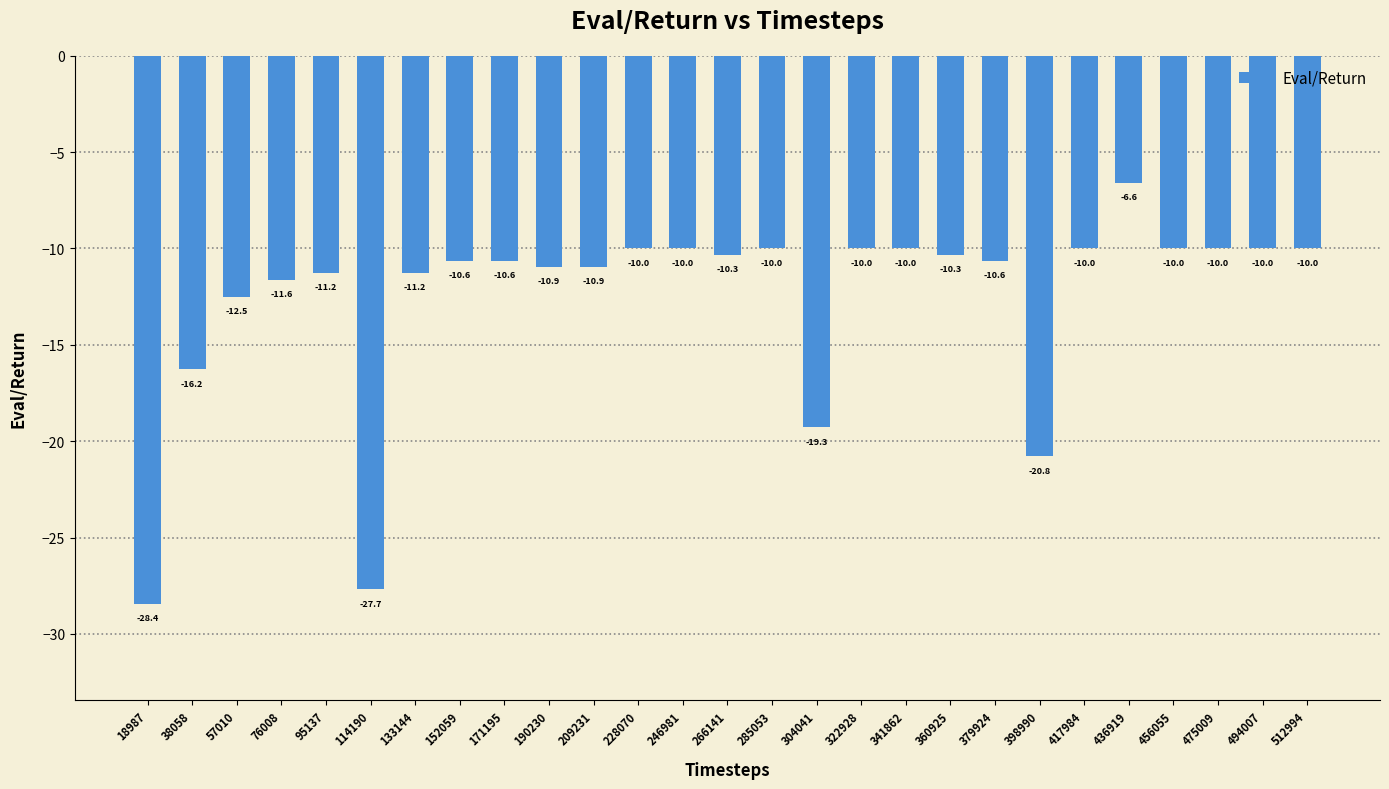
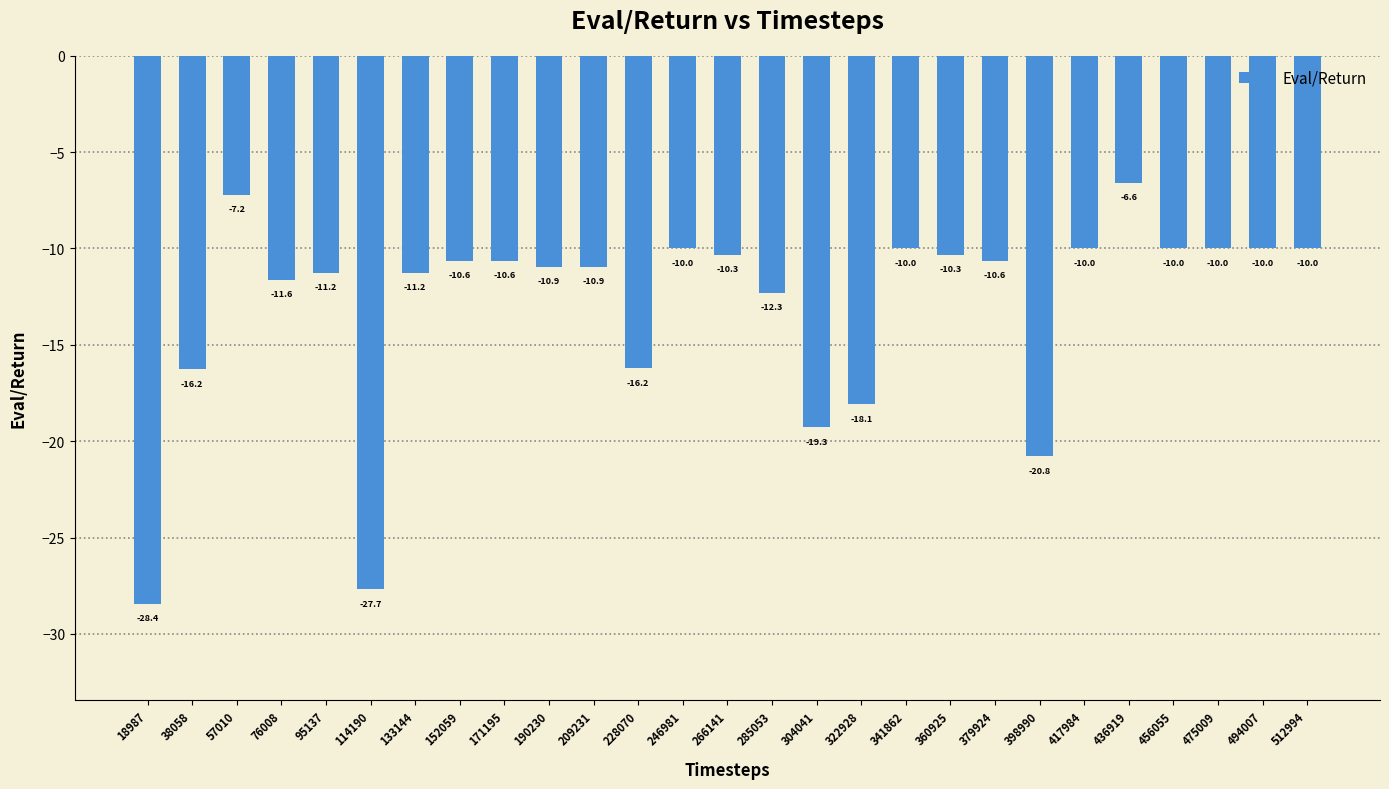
  {
    "18987": -28.4,
    "38058": -16.2,
-   "57010": -12.5,
+   "57010": -7.2,
    "76008": -11.6,
    "95137": -11.2,
    "114190": -27.7,
    "133144": -11.2,
    "152059": -10.6,
    "171195": -10.6,
    "190230": -10.9,
    "209231": -10.9,
-   "228070": -10.0,
+   "228070": -16.2,
    "246981": -10.0,
    "266141": -10.3,
-   "285053": -10.0,
+   "285053": -12.3,
    "304041": -19.3,
-   "322928": -10.0,
+   "322928": -18.1,
    "341862": -10.0,
    "360925": -10.3,
    "379924": -10.6,
    "398990": -20.8,
    "417984": -10.0,
    "436919": -6.6,
    "456055": -10.0,
    "475009": -10.0,
    "494007": -10.0,
    "512994": -10.0
  }
